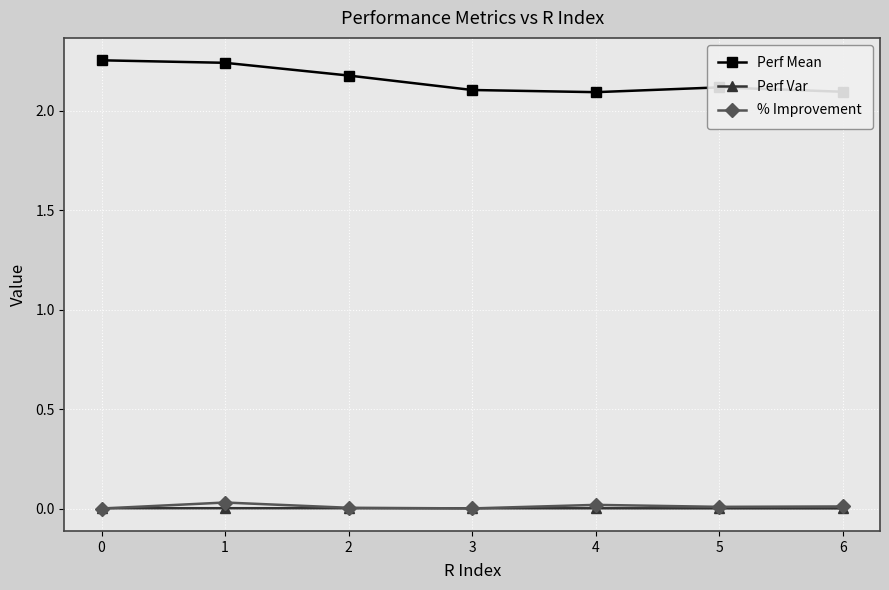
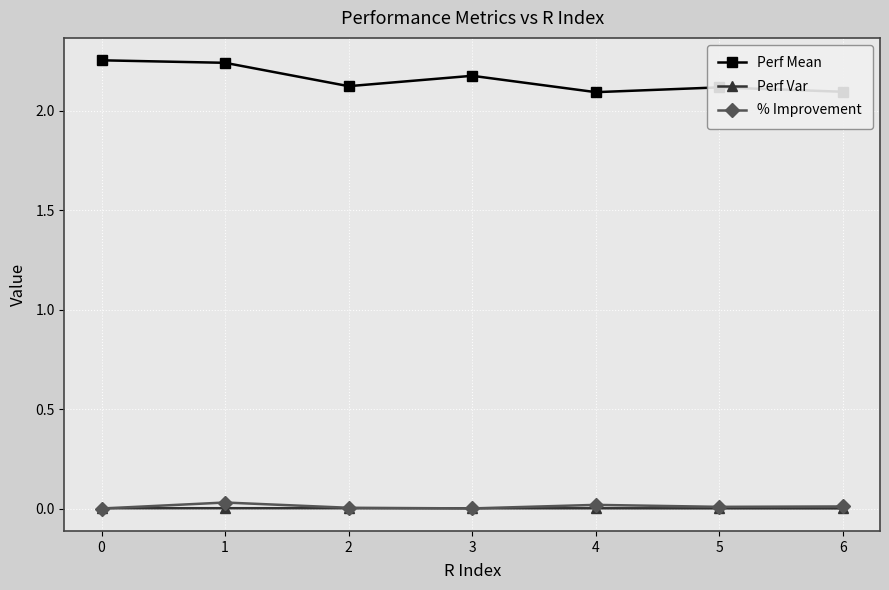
  {
    "Perf Mean": {
      "0": 2.25,
      "1": 2.24,
-     "2": 2.18,
-     "3": 2.11,
+     "2": 2.12,
+     "3": 2.18,
      "4": 2.09
    }
  }
